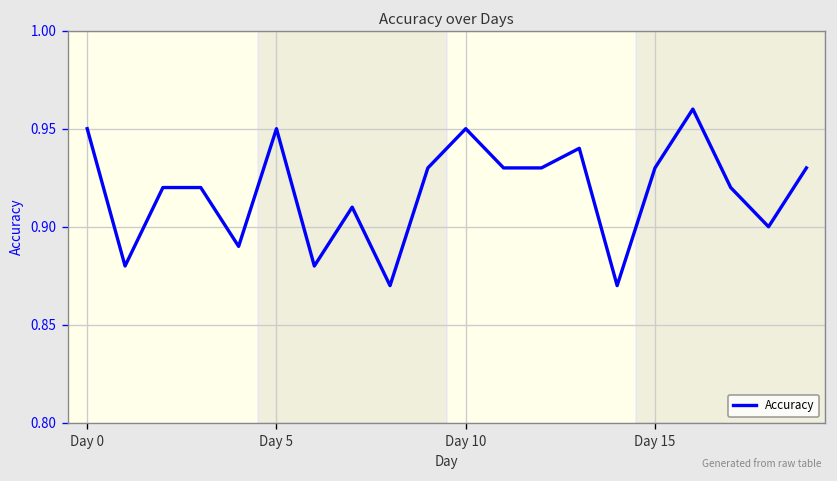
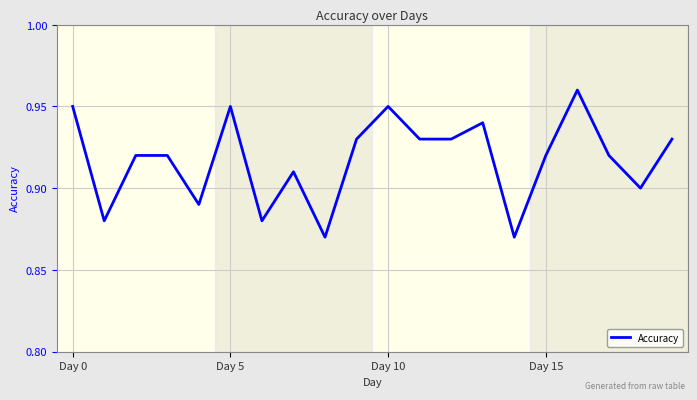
  {
    "Day 0": 0.95,
    "Day 5": 0.95,
    "Day 10": 0.95,
-   "Day 15": 0.93
+   "Day 15": 0.92
  }
